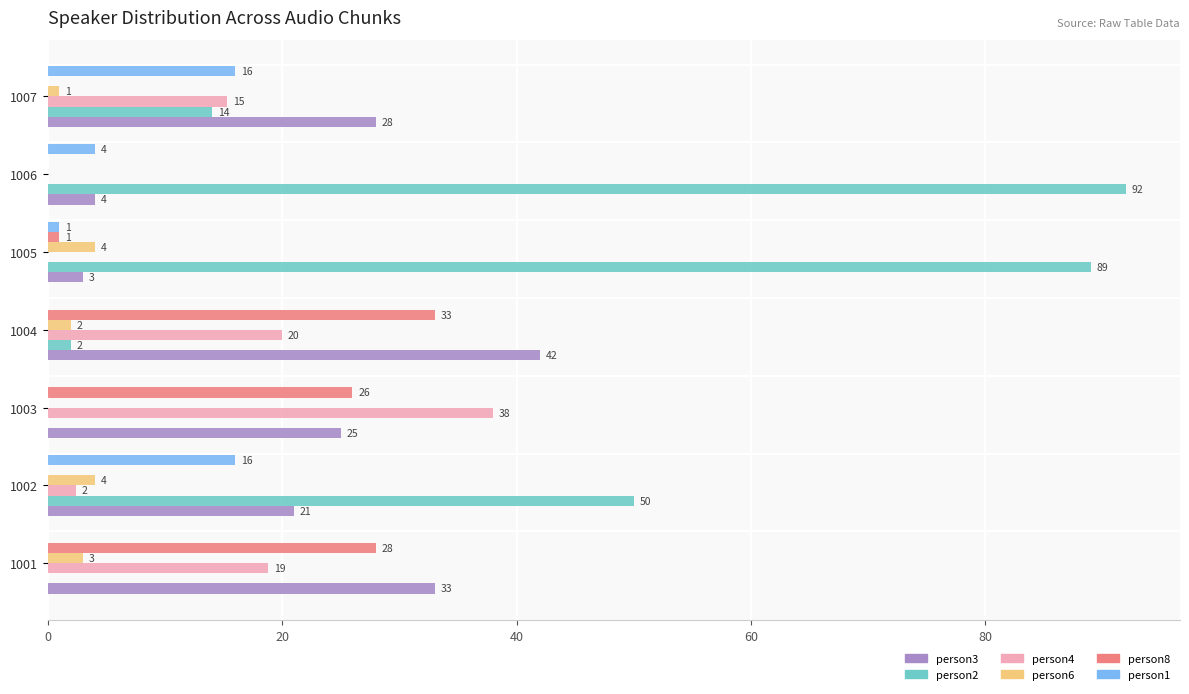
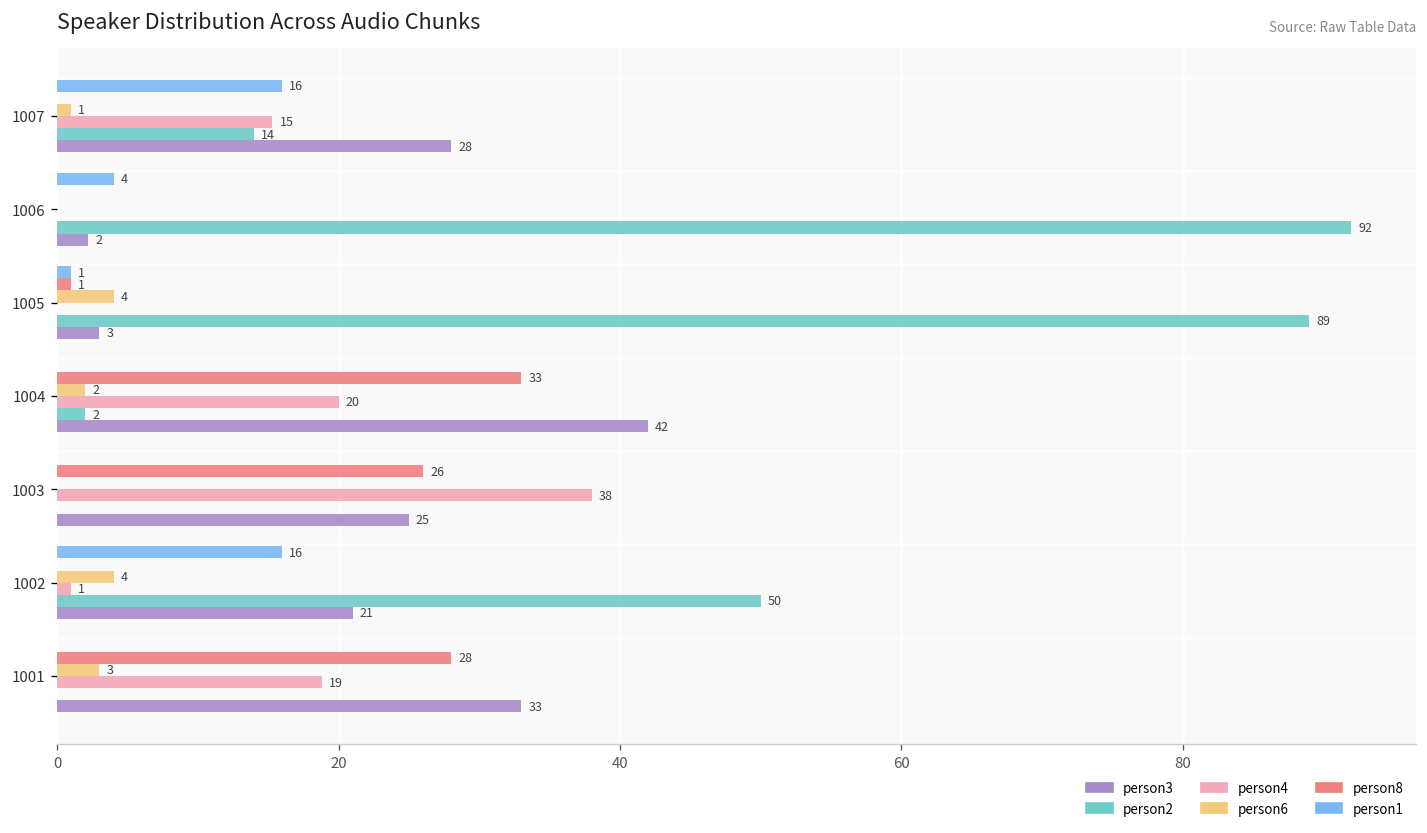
  {
    "person3": {
      "1007": 28,
-     "1006": 4,
+     "1006": 2,
      "1005": 3,
      "1004": 42,
      "1003": 25,
      "1002": 21,
      "1001": 33
    },
    "person4": {
      "1007": 15,
      "1004": 20,
      "1003": 38,
-     "1002": 2,
+     "1002": 1,
      "1001": 19
    },
    "person6": {
      "1007": 1,
      "1005": 4,
      "1004": 2,
      "1002": 4,
      "1001": 3
    },
    "person8": {
      "1005": 1,
      "1004": 33,
      "1003": 26,
      "1001": 28
    }
  }
